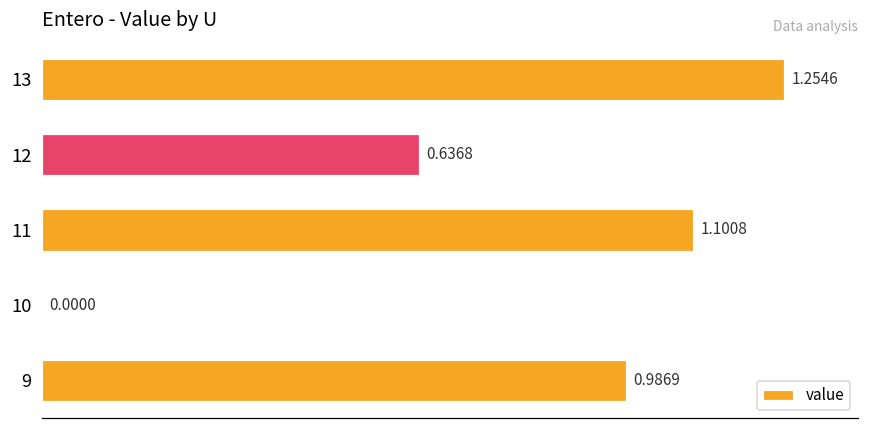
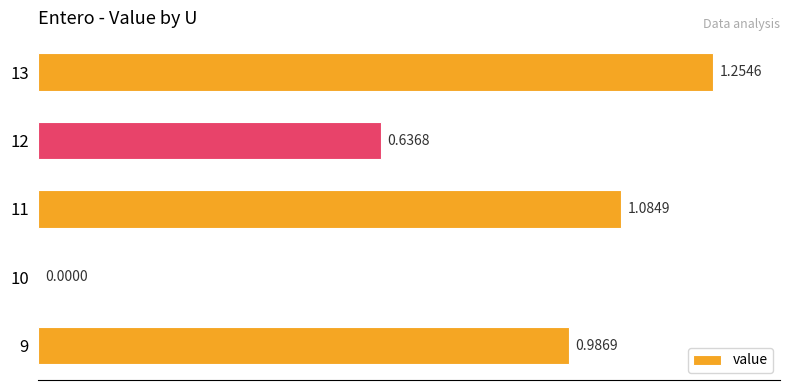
  {
-   "11": 1.1008,
+   "11": 1.0849,
    "10": 0.0000
  }
